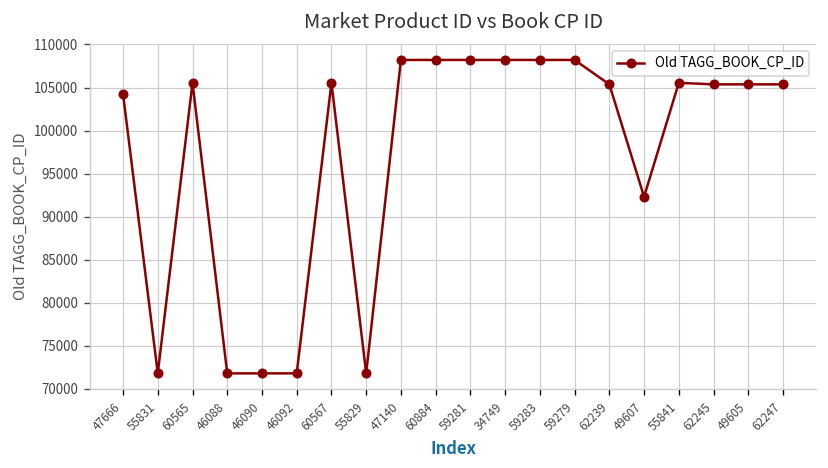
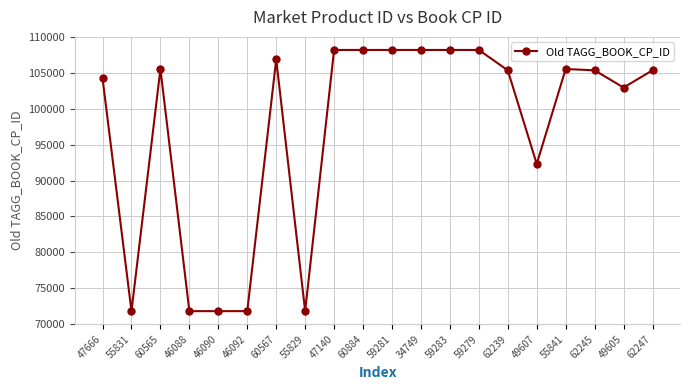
  {
    "47666": 104000,
    "55831": 72000,
    "60565": 106000,
    "46088": 72000,
    "46090": 72000,
    "46092": 72000,
-   "60567": 106000,
+   "60567": 107000,
    "55829": 72000,
    "47140": 108000,
    "60884": 108000,
    "59281": 108000,
    "34749": 108000,
    "59283": 108000,
    "59279": 108000,
    "62239": 105000,
    "49607": 92000,
    "55841": 106000,
    "62245": 105000,
-   "49605": 105000,
+   "49605": 103000,
    "62247": 105000
  }
